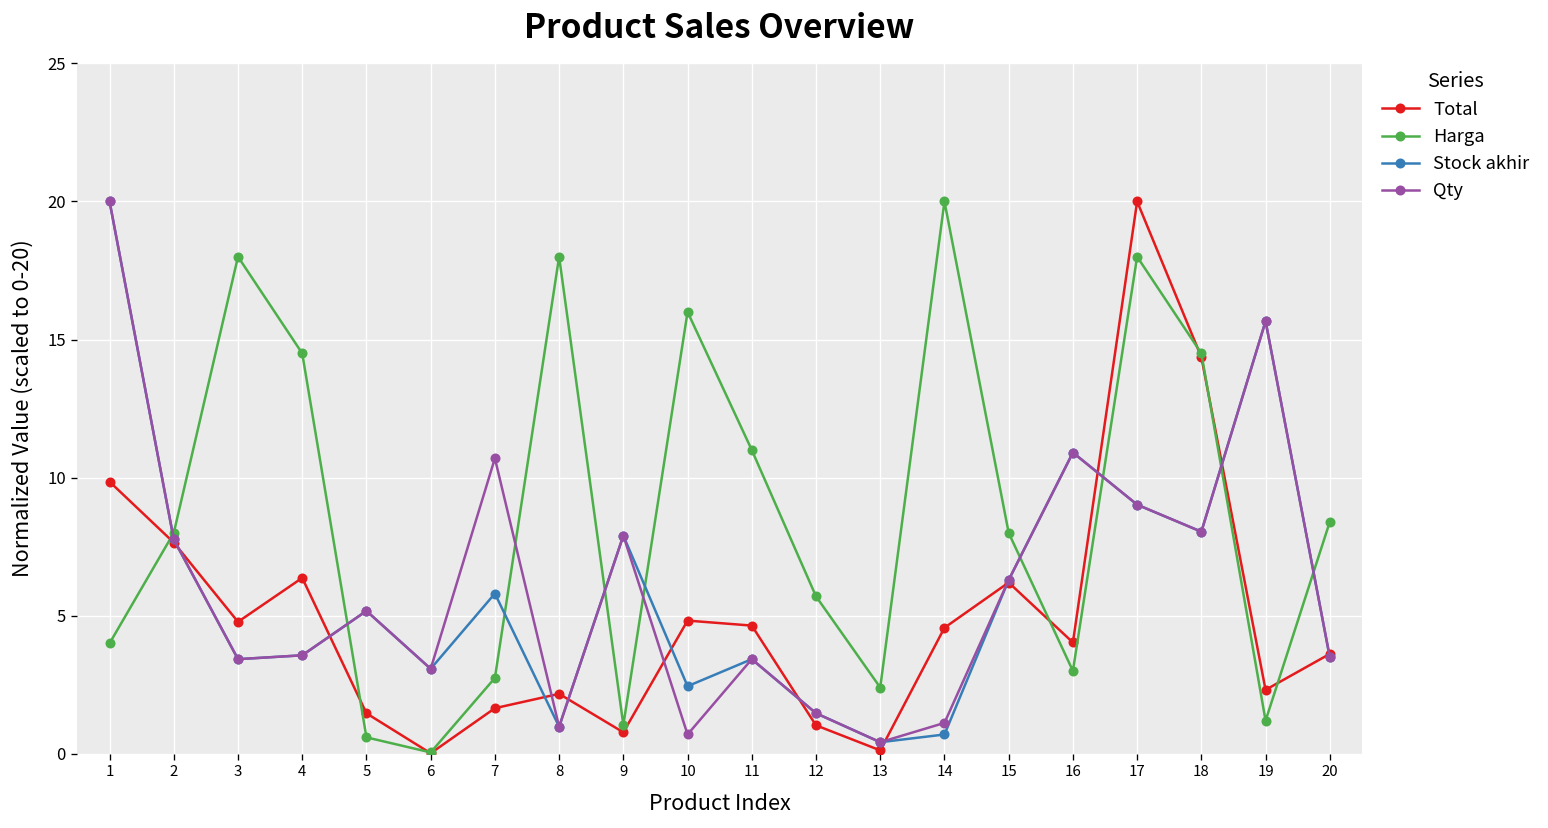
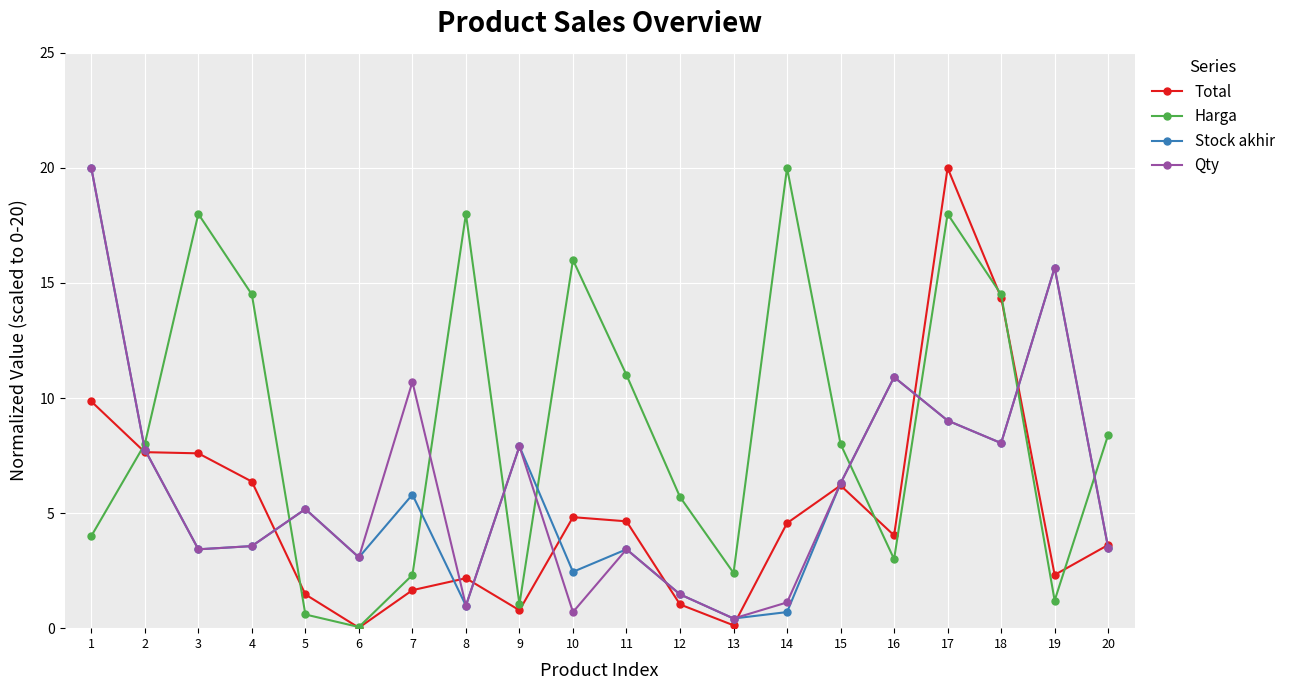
  {
    "Total": {
      "1": 9.9,
      "2": 7.6,
-     "3": 4.8,
+     "3": 7.6,
      "4": 6.4,
      "5": 1.5,
      "7": 1.7,
      "8": 2.2,
      "9": 0.8,
      "10": 4.8,
      "11": 4.6,
      "12": 1.0,
      "13": 0.1,
      "14": 4.6,
      "16": 4.0,
      "17": 20.0,
      "18": 14.4,
      "19": 2.3,
      "20": 3.6
    },
    "Harga": {
      "1": 4.0,
      "2": 8.0,
      "3": 18.0,
      "4": 14.5,
      "5": 0.6,
-     "7": 2.7,
+     "7": 2.3,
      "8": 18.0,
      "9": 1.0,
      "10": 16.0,
      "11": 11.0,
      "12": 5.7,
      "13": 2.4,
      "14": 20.0,
      "15": 8.0,
      "16": 3.0,
      "17": 18.0,
      "18": 14.5,
      "19": 1.2,
      "20": 8.4
    },
    "Stock akhir": {
      "7": 5.8,
      "10": 2.4,
      "14": 0.7
    },
    "Qty": {
      "7": 10.7,
      "10": 0.7,
      "14": 1.1
    }
  }
